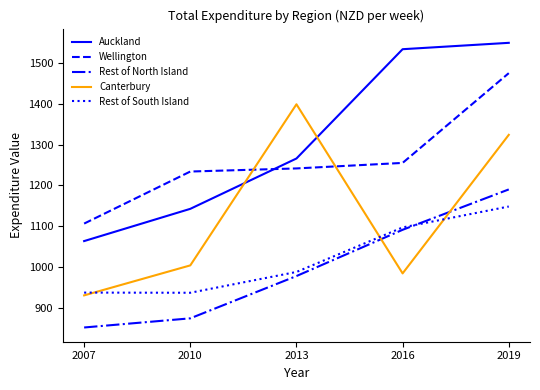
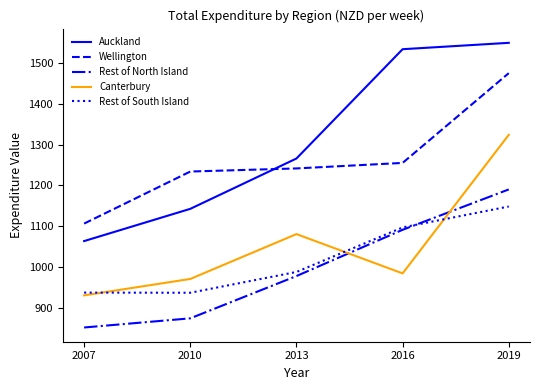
  {
    "Canterbury": {
      "2007": 930,
-     "2010": 1000,
-     "2013": 1400,
+     "2010": 970,
+     "2013": 1080,
      "2016": 980,
      "2019": 1320
    }
  }
